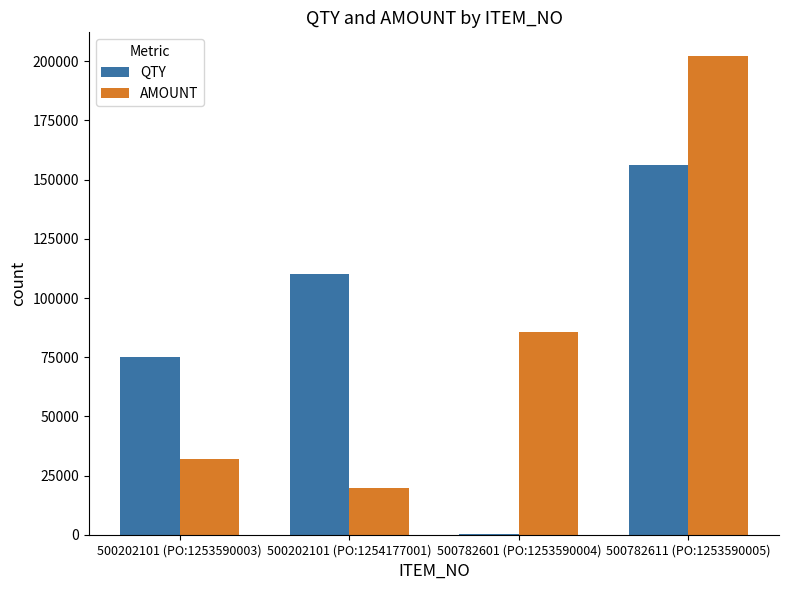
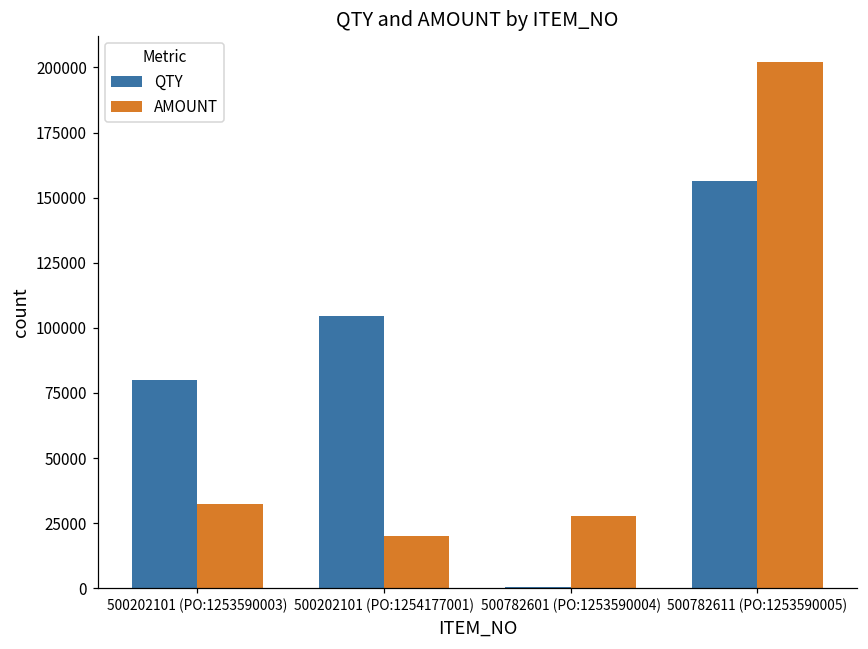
  {
    "QTY": {
-     "500202101 (PO:1253590003)": 75000,
-     "500202101 (PO:1254177001)": 110000,
+     "500202101 (PO:1253590003)": 80000,
+     "500202101 (PO:1254177001)": 104000,
      "500782611 (PO:1253590005)": 156000
    },
    "AMOUNT": {
      "500202101 (PO:1253590003)": 32000,
      "500202101 (PO:1254177001)": 20000,
-     "500782601 (PO:1253590004)": 86000,
+     "500782601 (PO:1253590004)": 28000,
      "500782611 (PO:1253590005)": 202000
    }
  }
